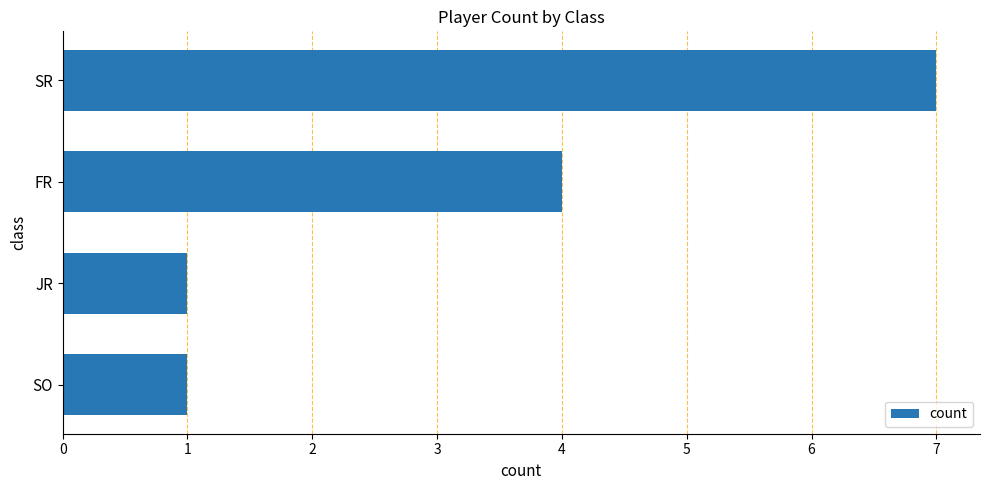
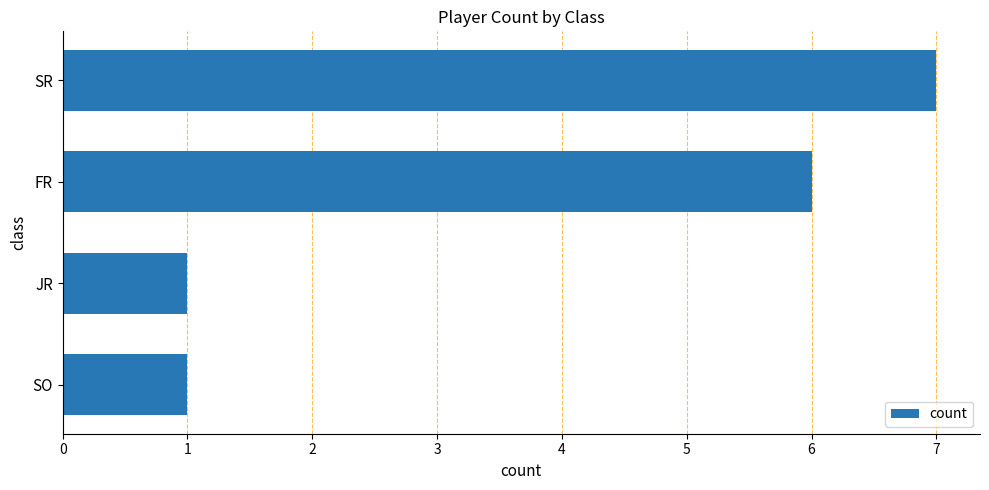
  {
    "SR": 7,
-   "FR": 4,
+   "FR": 6,
    "JR": 1,
    "SO": 1
  }
